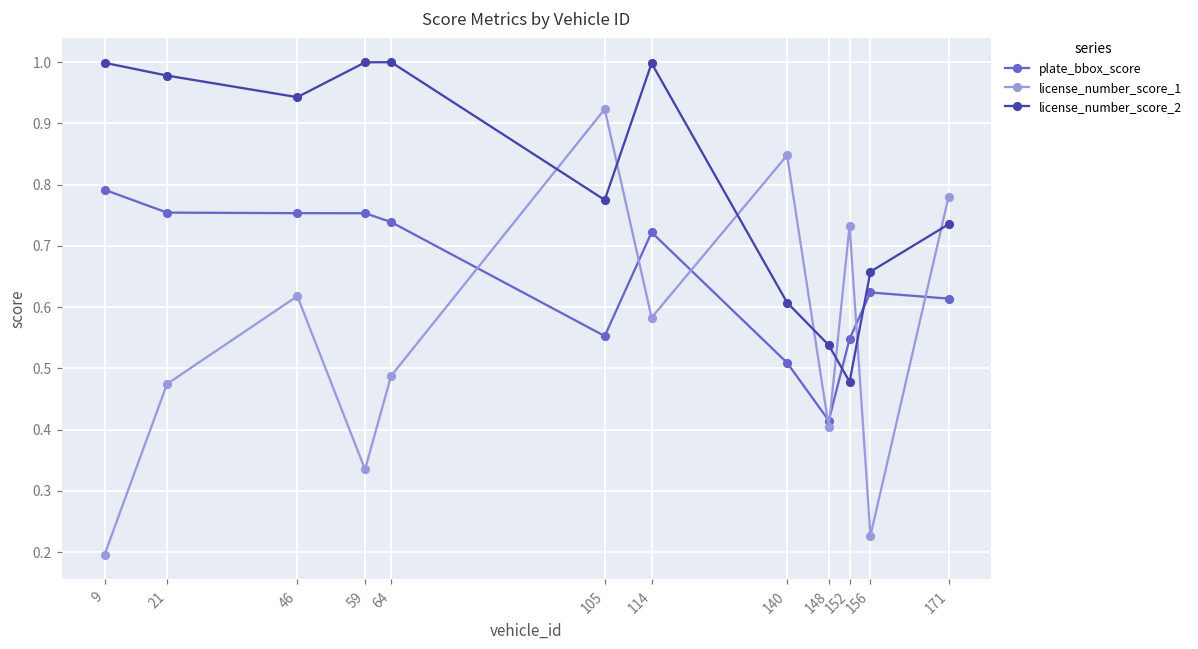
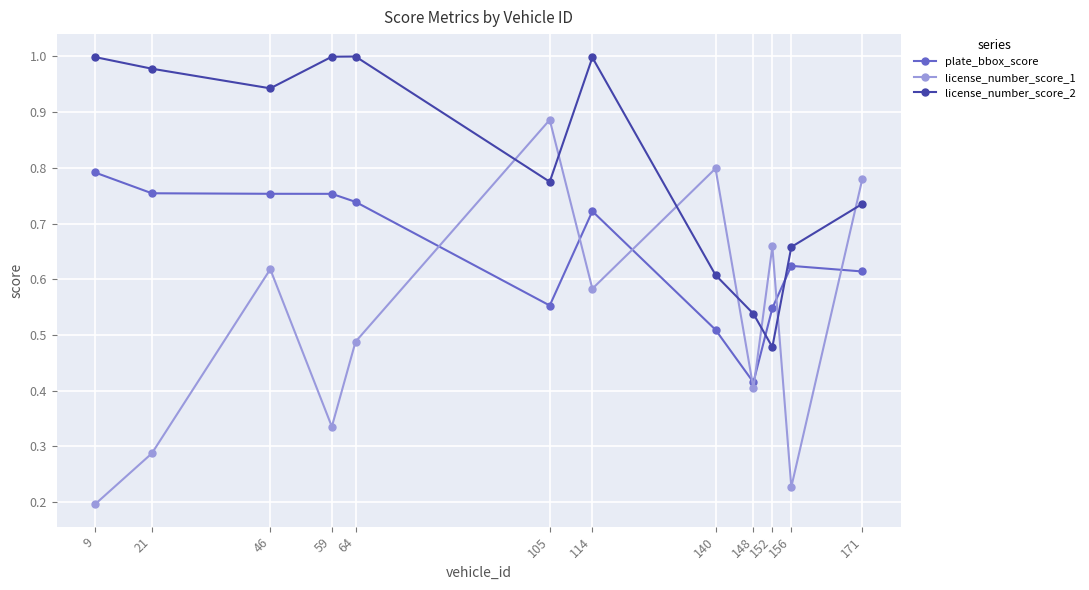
  {
    "license_number_score_1": {
      "9": 0.20,
-     "21": 0.47,
+     "21": 0.29,
      "46": 0.62,
      "59": 0.34,
      "64": 0.49,
-     "105": 0.92,
+     "105": 0.89,
      "114": 0.58,
-     "140": 0.85,
+     "140": 0.80,
      "148": 0.40,
-     "152": 0.73,
+     "152": 0.66,
      "156": 0.23,
      "171": 0.78
    }
  }
